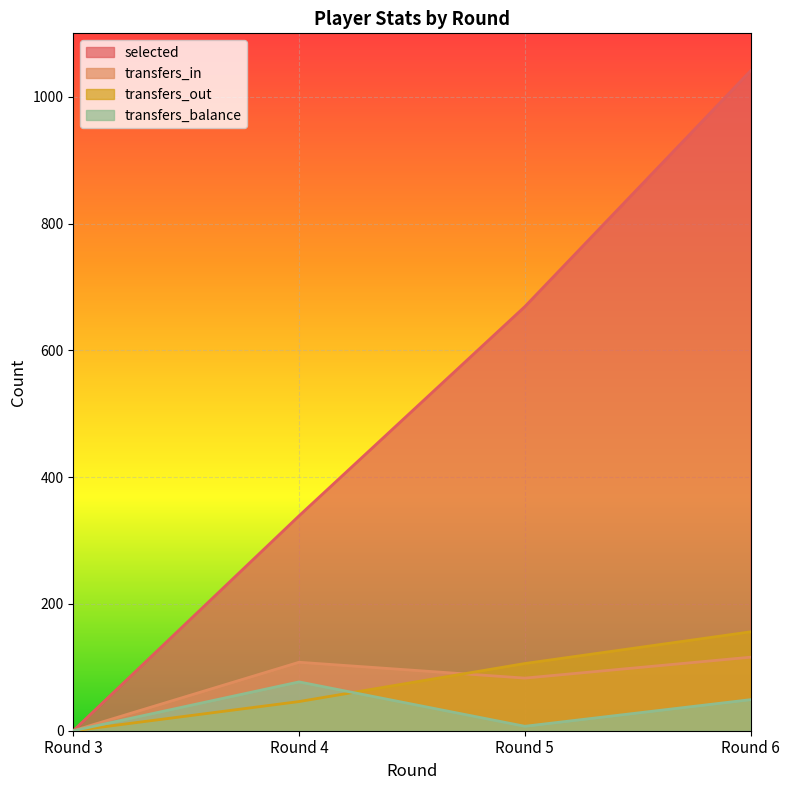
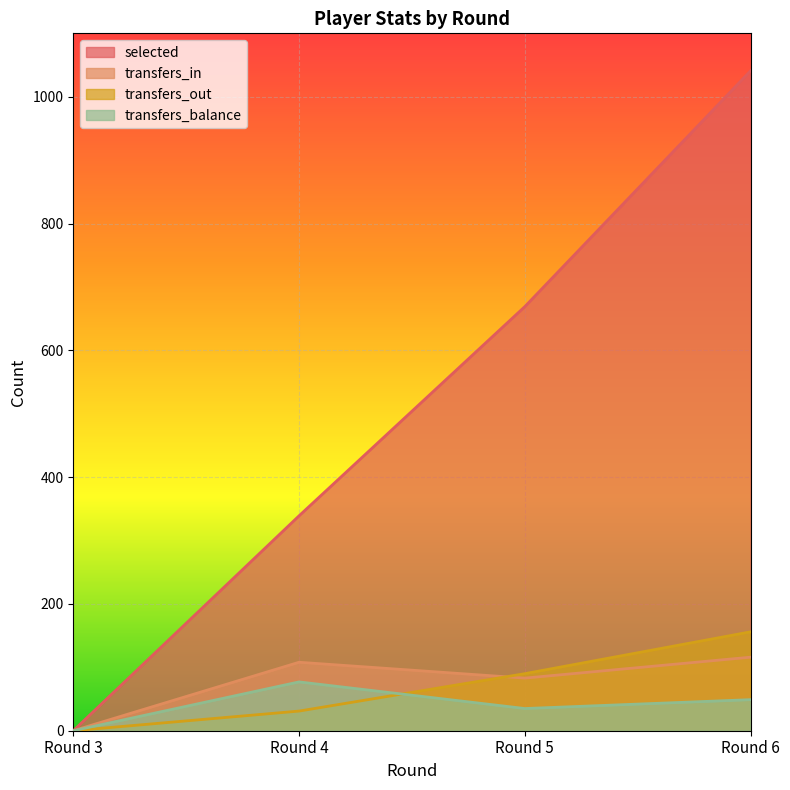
  {
    "transfers_out": {
-     "Round 4": 50,
-     "Round 5": 110,
+     "Round 4": 30,
+     "Round 5": 90,
      "Round 6": 160
    },
    "transfers_balance": {
      "Round 4": 80,
-     "Round 5": 10,
+     "Round 5": 40,
      "Round 6": 50
    }
  }
